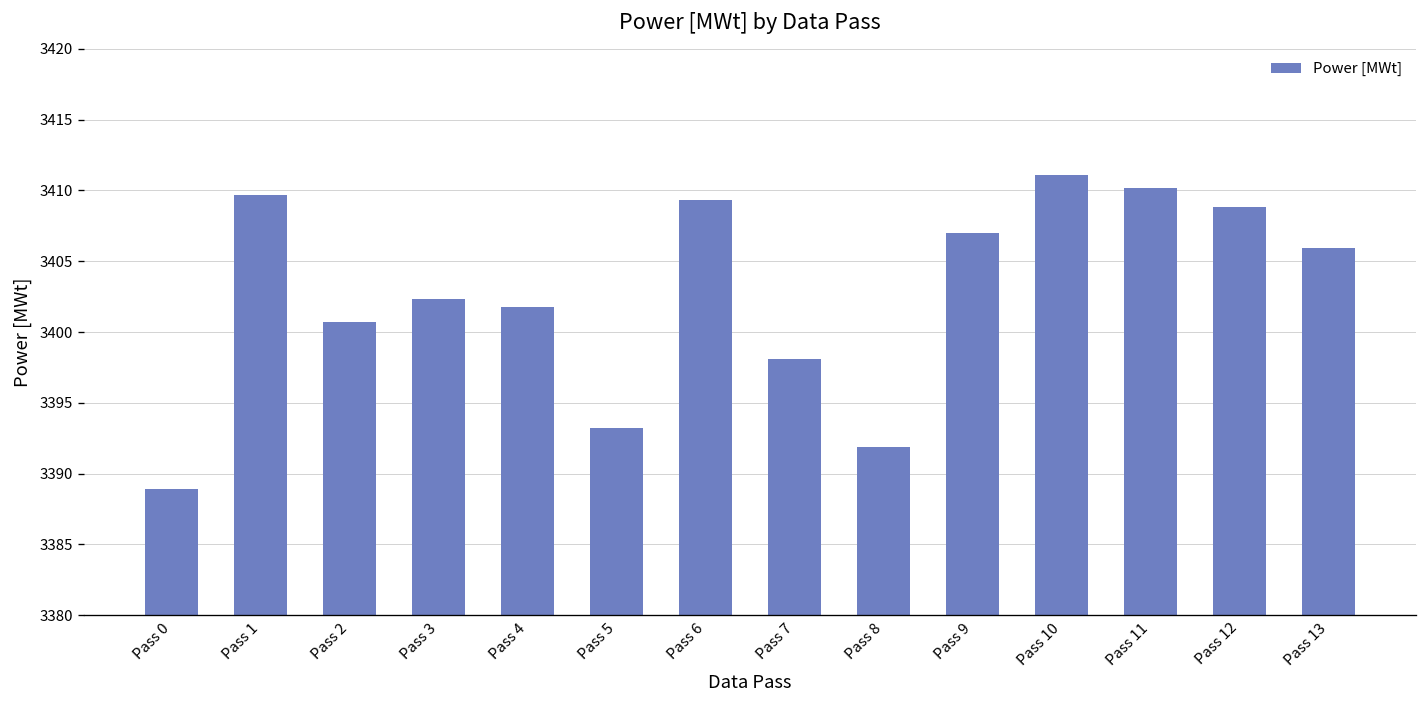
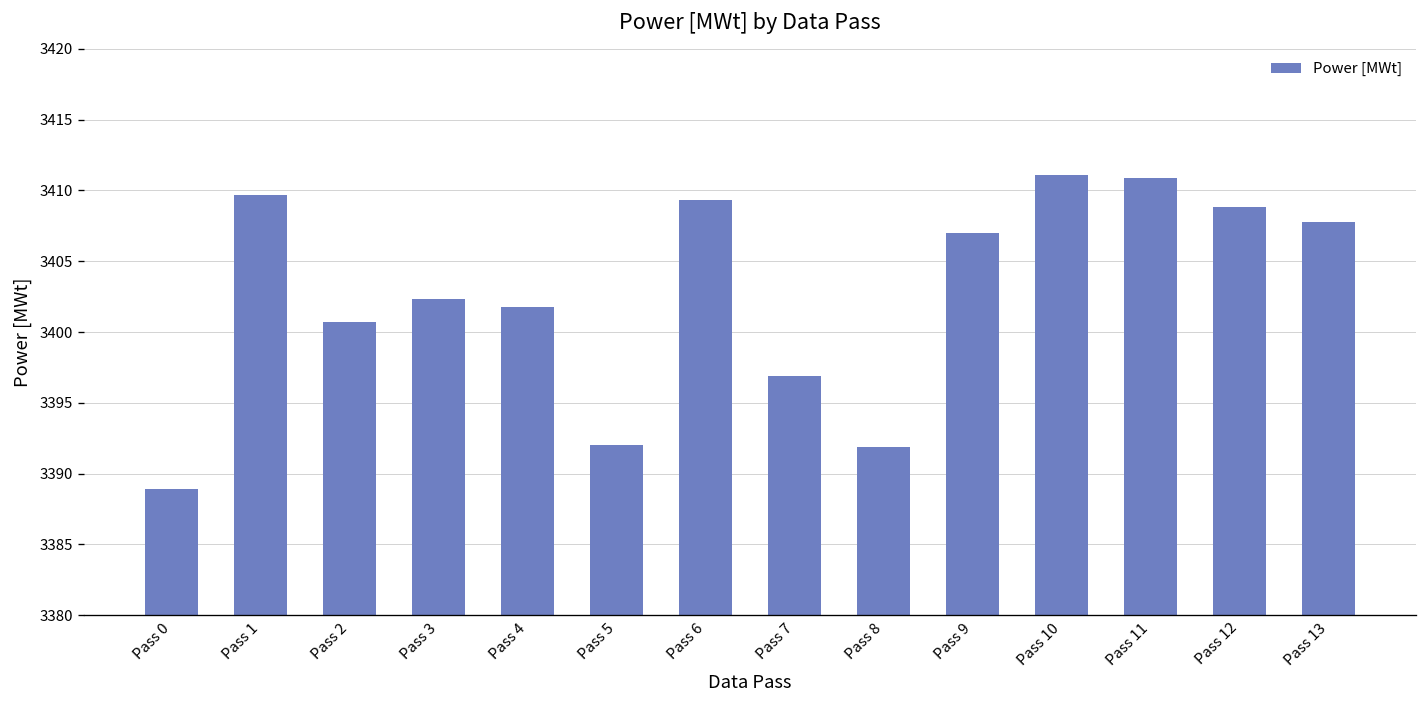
  {
    "Pass 0": 3388.9,
    "Pass 1": 3409.7,
    "Pass 2": 3400.7,
    "Pass 3": 3402.3,
    "Pass 4": 3401.8,
-   "Pass 5": 3393.2,
+   "Pass 5": 3392.0,
    "Pass 6": 3409.3,
-   "Pass 7": 3398.1,
+   "Pass 7": 3396.9,
    "Pass 8": 3391.9,
    "Pass 9": 3407.0,
    "Pass 10": 3411.1,
-   "Pass 11": 3410.2,
+   "Pass 11": 3410.9,
    "Pass 12": 3408.8,
-   "Pass 13": 3405.9
+   "Pass 13": 3407.8
  }
